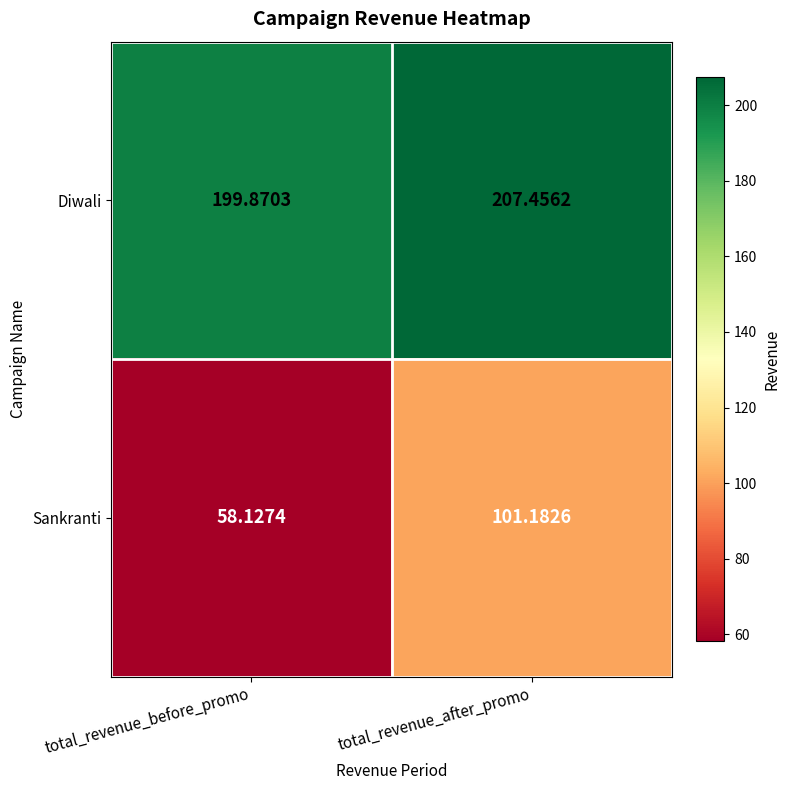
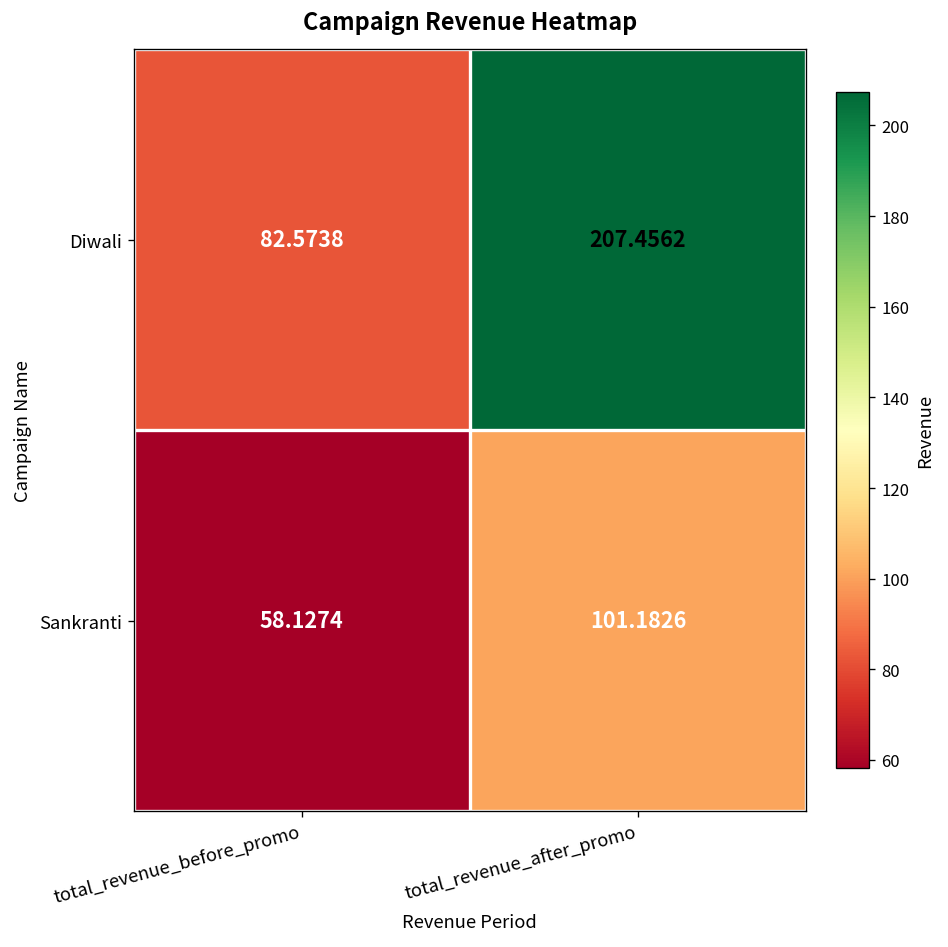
  {
    "Diwali": {
-     "total_revenue_before_promo": 199.8703,
+     "total_revenue_before_promo": 82.5738,
      "total_revenue_after_promo": 207.4562
    },
    "Sankranti": {
      "total_revenue_before_promo": 58.1274,
      "total_revenue_after_promo": 101.1826
    }
  }
